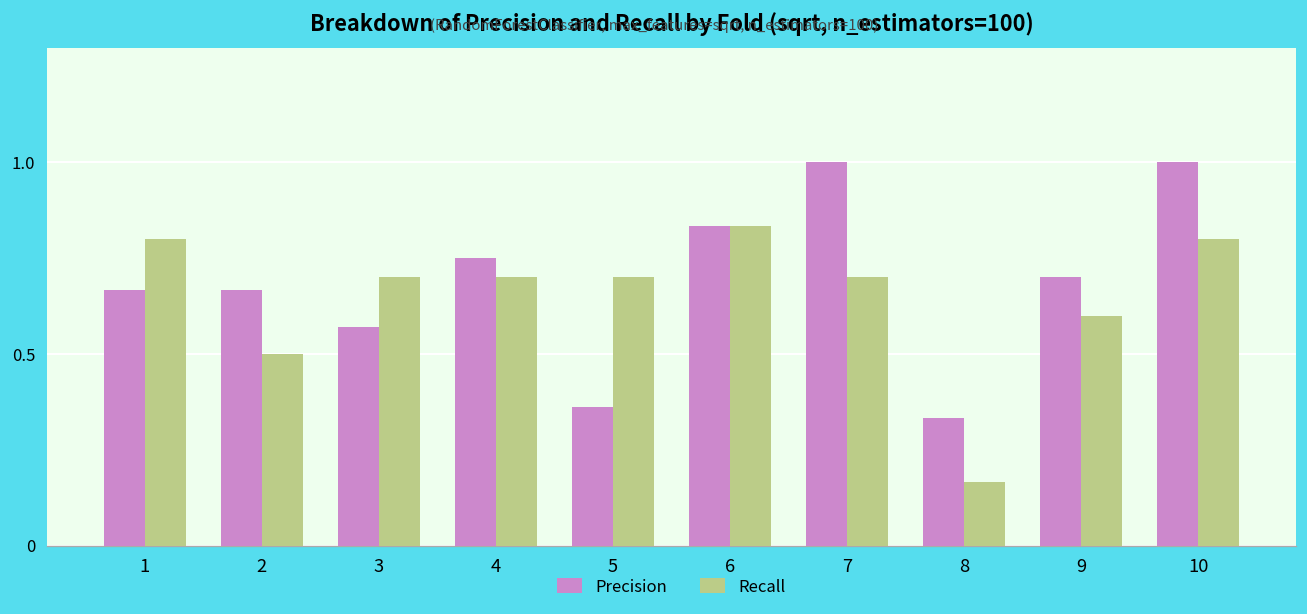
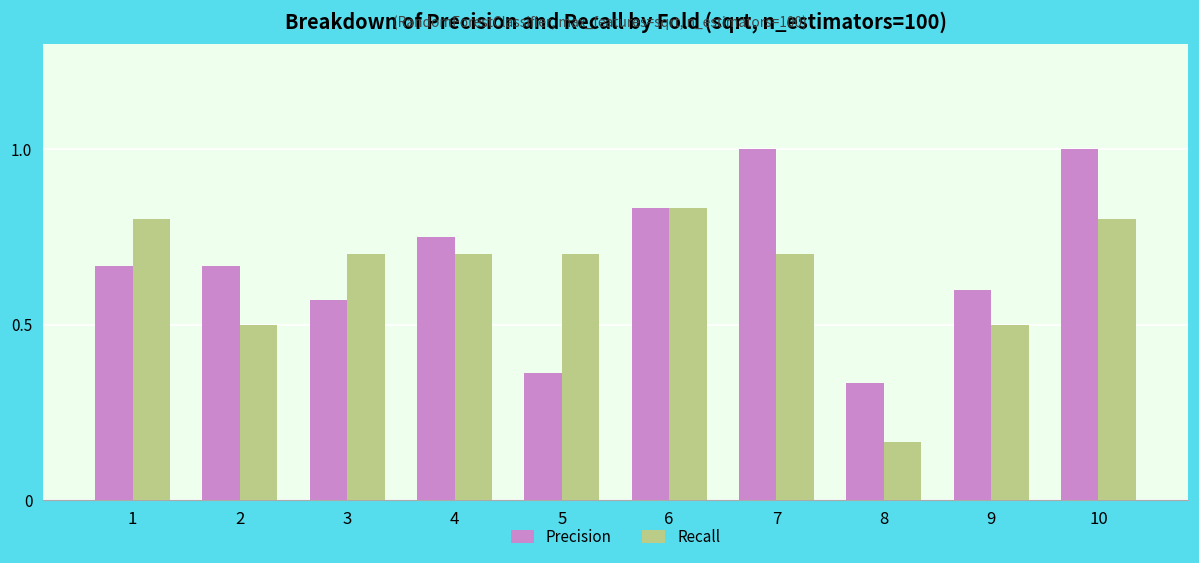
  {
    "Precision": {
      "1": 0.67,
      "2": 0.67,
      "3": 0.57,
      "4": 0.75,
      "5": 0.36,
      "6": 0.83,
      "7": 1.0,
      "8": 0.33,
-     "9": 0.7,
+     "9": 0.6,
      "10": 1.0
    },
    "Recall": {
      "1": 0.8,
      "2": 0.5,
      "3": 0.7,
      "4": 0.7,
      "5": 0.7,
      "6": 0.83,
      "7": 0.7,
      "8": 0.17,
-     "9": 0.6,
+     "9": 0.5,
      "10": 0.8
    }
  }
